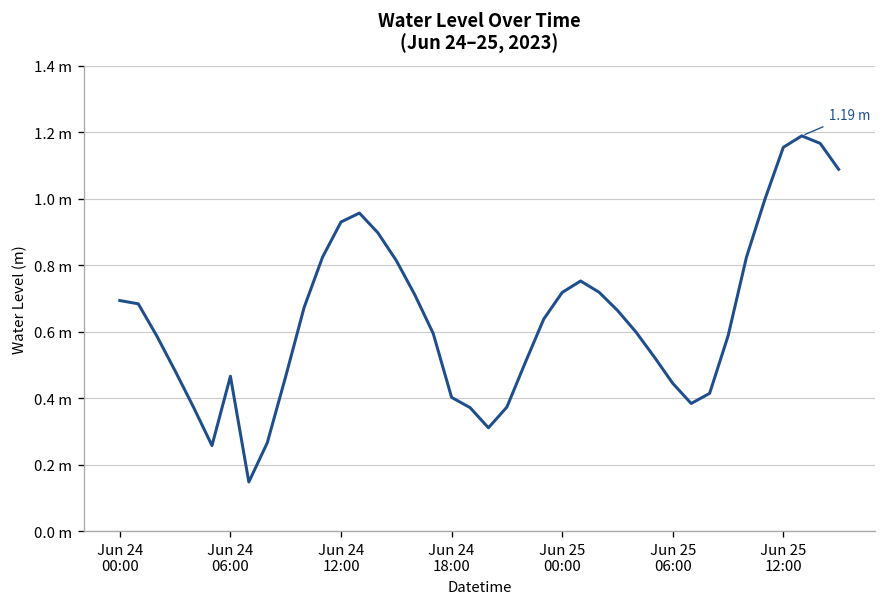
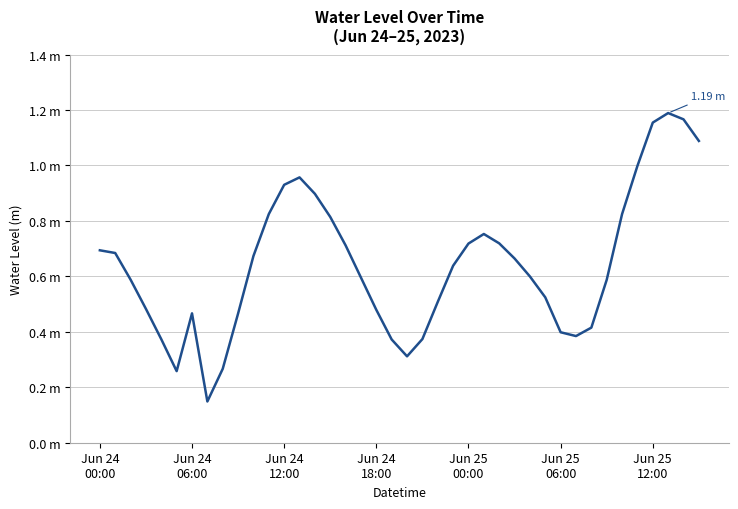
  {
    "Jun 24 00:00": "0.69 m",
    "Jun 24 06:00": "0.47 m",
    "Jun 24 12:00": "0.93 m",
-   "Jun 24 18:00": "0.40 m",
+   "Jun 24 18:00": "0.48 m",
    "Jun 25 00:00": "0.72 m",
-   "Jun 25 06:00": "0.45 m",
+   "Jun 25 06:00": "0.40 m",
    "Jun 25 12:00": "1.15 m"
  }
